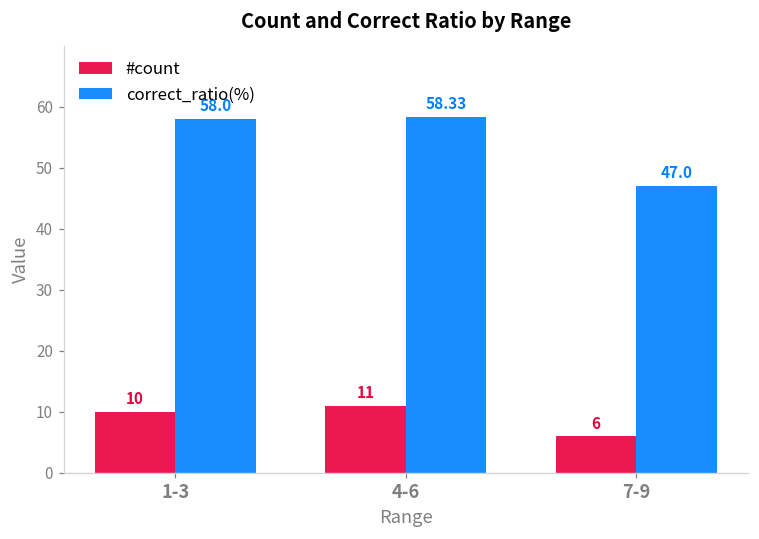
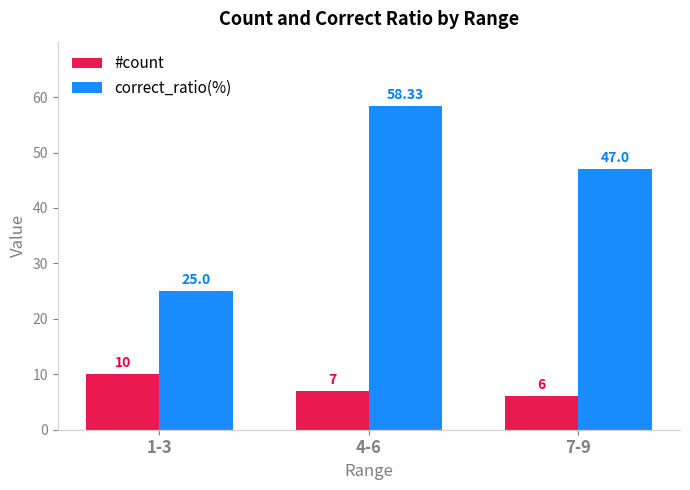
  {
    "#count": {
      "1-3": 10,
-     "4-6": 11,
+     "4-6": 7,
      "7-9": 6
    },
    "correct_ratio(%)": {
-     "1-3": 58.0,
+     "1-3": 25.0,
      "4-6": 58.33,
      "7-9": 47.0
    }
  }
